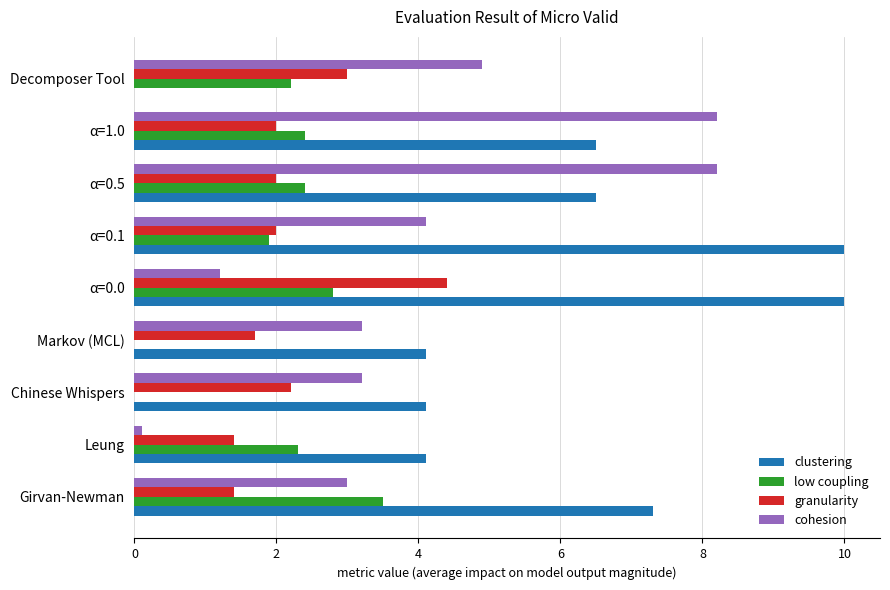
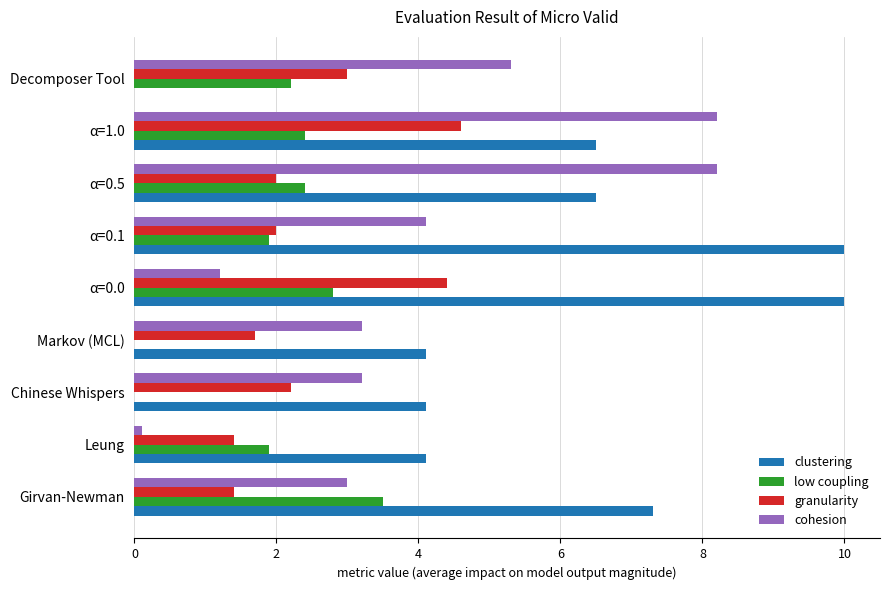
  {
    "clustering": {
      "Decomposer Tool": 0.0,
      "α=1.0": 6.5,
      "α=0.5": 6.5,
      "α=0.1": 10.0,
      "α=0.0": 10.0,
      "Markov (MCL)": 4.1,
      "Chinese Whispers": 4.1,
      "Leung": 4.1,
      "Girvan-Newman": 7.3
    },
    "low coupling": {
      "Decomposer Tool": 2.2,
      "α=1.0": 2.4,
      "α=0.5": 2.4,
      "α=0.1": 1.9,
      "α=0.0": 2.8,
      "Markov (MCL)": 0.0,
      "Chinese Whispers": 0.0,
-     "Leung": 2.3,
+     "Leung": 1.9,
      "Girvan-Newman": 3.5
    },
    "granularity": {
      "Decomposer Tool": 3.0,
-     "α=1.0": 2.0,
+     "α=1.0": 4.6,
      "α=0.5": 2.0,
      "α=0.1": 2.0,
      "α=0.0": 4.4,
      "Markov (MCL)": 1.7,
      "Chinese Whispers": 2.2,
      "Leung": 1.4,
      "Girvan-Newman": 1.4
    },
    "cohesion": {
-     "Decomposer Tool": 4.9,
+     "Decomposer Tool": 5.3,
      "α=1.0": 8.2,
      "α=0.5": 8.2,
      "α=0.1": 4.1,
      "α=0.0": 1.2,
      "Markov (MCL)": 3.2,
      "Chinese Whispers": 3.2,
      "Leung": 0.1,
      "Girvan-Newman": 3.0
    }
  }
